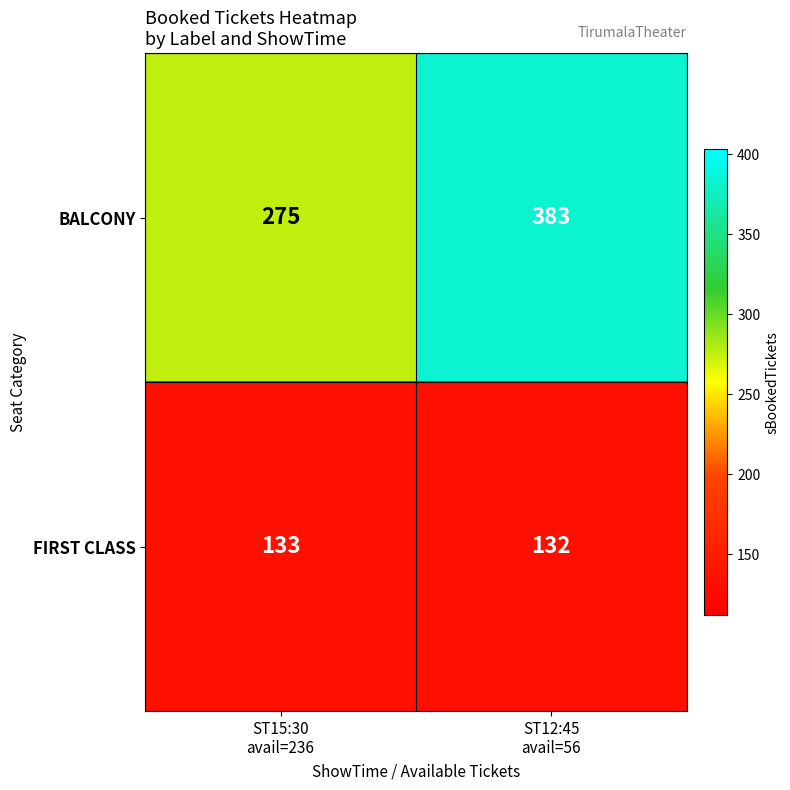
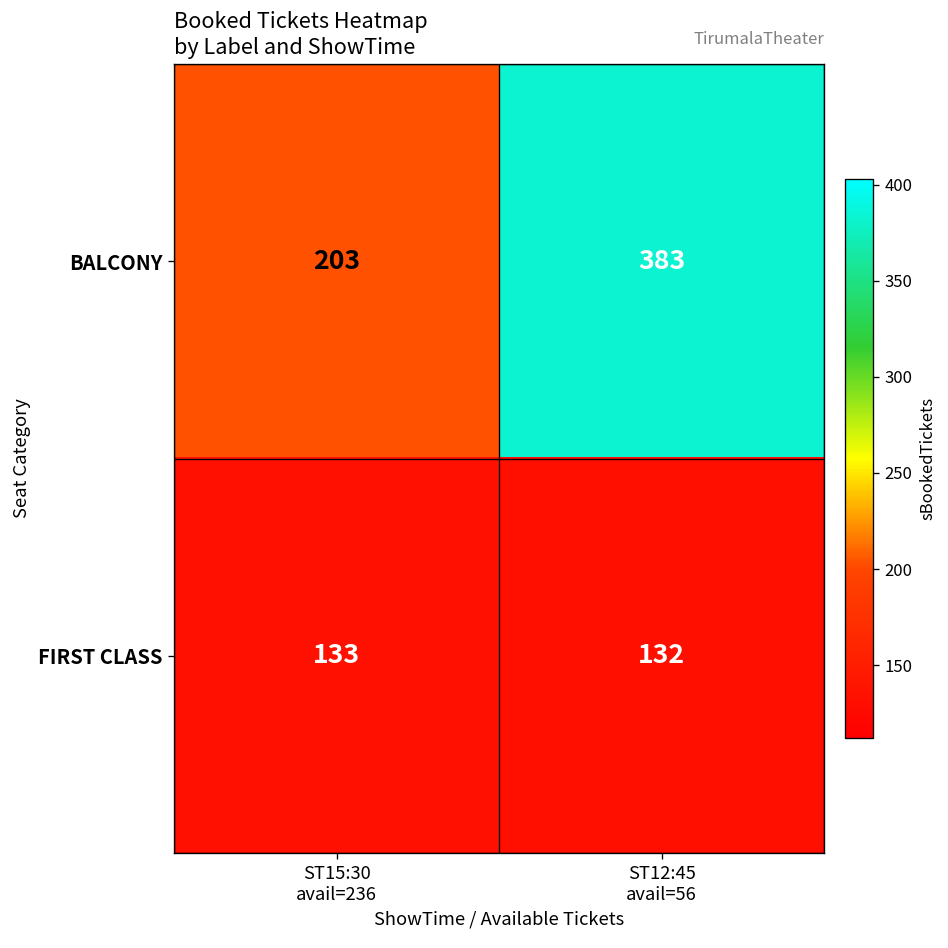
  {
    "BALCONY": {
-     "ST15:30 avail=236": 275,
+     "ST15:30 avail=236": 203,
      "ST12:45 avail=56": 383
    },
    "FIRST CLASS": {
      "ST15:30 avail=236": 133,
      "ST12:45 avail=56": 132
    }
  }
